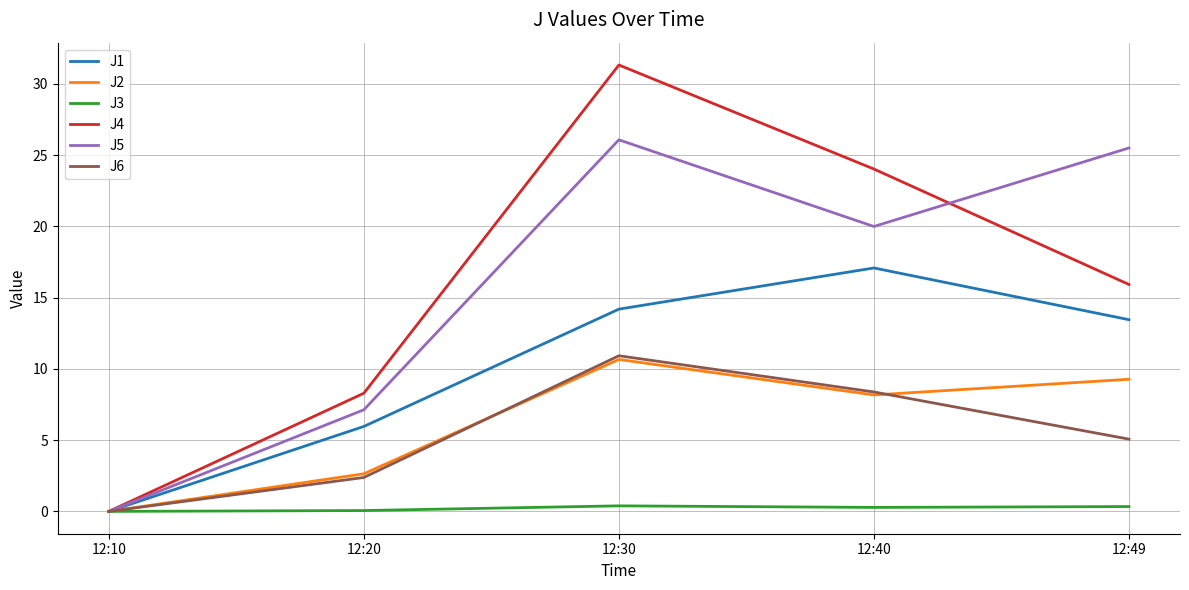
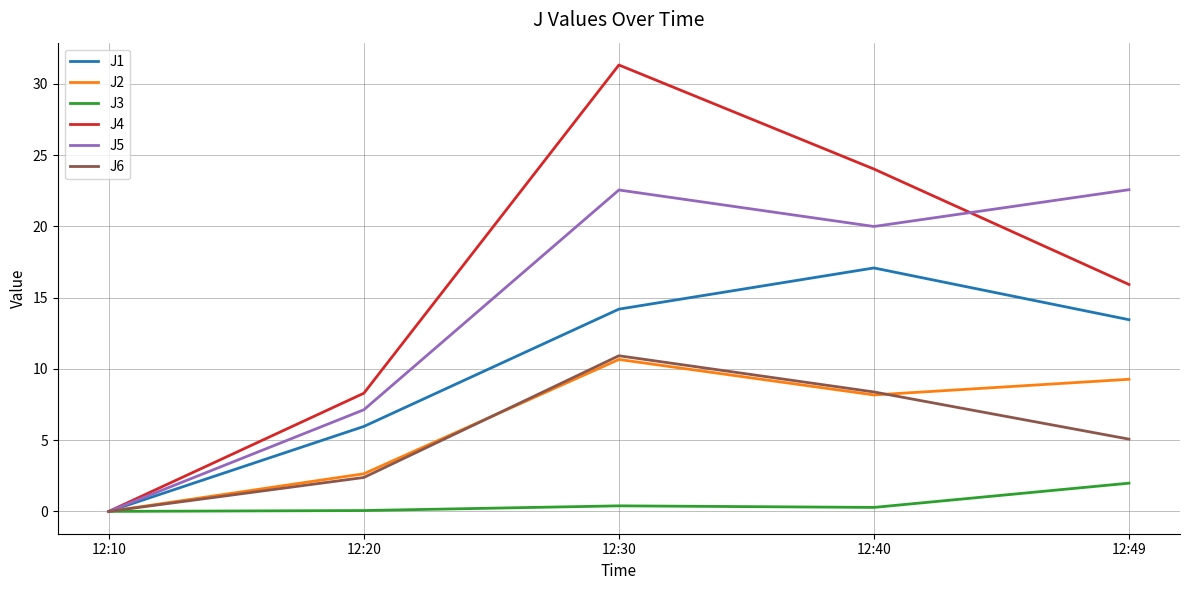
  {
    "J1": {
      "12:20": 6.0,
      "12:30": 14.2,
      "12:40": 17.1,
      "12:49": 13.5
    },
    "J2": {
      "12:20": 2.6,
      "12:30": 10.7,
      "12:40": 8.2,
      "12:49": 9.3
    },
    "J3": {
      "12:20": 0.1,
      "12:30": 0.4,
      "12:40": 0.3,
-     "12:49": 0.3
+     "12:49": 2.0
    },
    "J4": {
      "12:20": 8.3,
      "12:30": 31.3,
      "12:40": 24.0,
      "12:49": 15.9
    },
    "J5": {
      "12:20": 7.1,
-     "12:30": 26.1,
+     "12:30": 22.6,
      "12:40": 20.0,
-     "12:49": 25.5
+     "12:49": 22.6
    },
    "J6": {
      "12:20": 2.4,
      "12:30": 10.9,
      "12:40": 8.4,
      "12:49": 5.1
    }
  }
